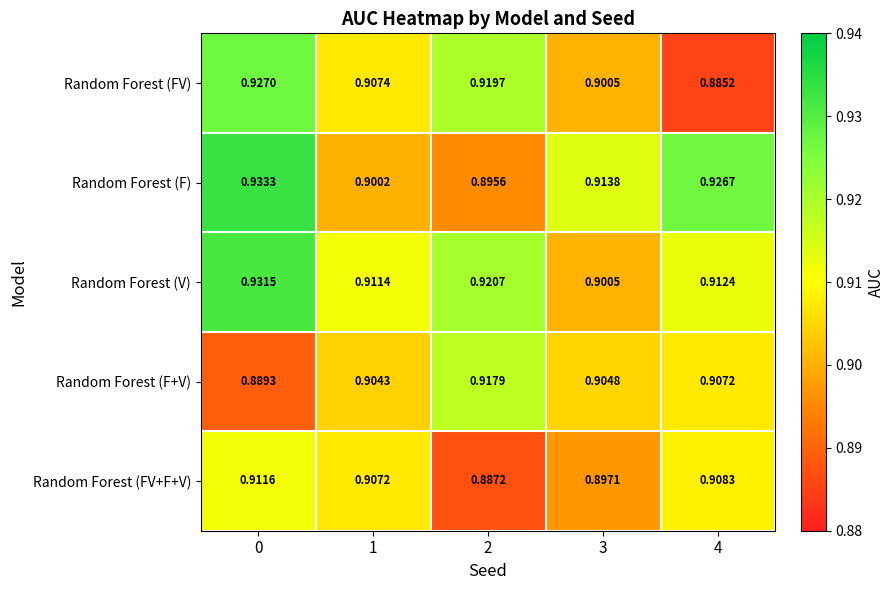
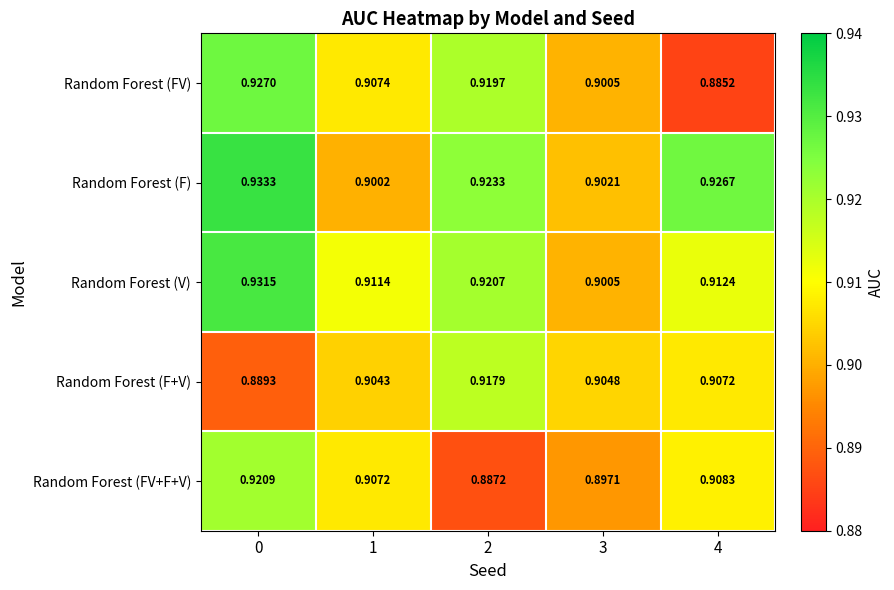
  {
    "Random Forest (FV)": {
      "0": 0.9270,
      "1": 0.9074,
      "2": 0.9197,
      "3": 0.9005,
      "4": 0.8852
    },
    "Random Forest (F)": {
      "0": 0.9333,
      "1": 0.9002,
-     "2": 0.8956,
-     "3": 0.9138,
+     "2": 0.9233,
+     "3": 0.9021,
      "4": 0.9267
    },
    "Random Forest (V)": {
      "0": 0.9315,
      "1": 0.9114,
      "2": 0.9207,
      "3": 0.9005,
      "4": 0.9124
    },
    "Random Forest (F+V)": {
      "0": 0.8893,
      "1": 0.9043,
      "2": 0.9179,
      "3": 0.9048,
      "4": 0.9072
    },
    "Random Forest (FV+F+V)": {
-     "0": 0.9116,
+     "0": 0.9209,
      "1": 0.9072,
      "2": 0.8872,
      "3": 0.8971,
      "4": 0.9083
    }
  }
